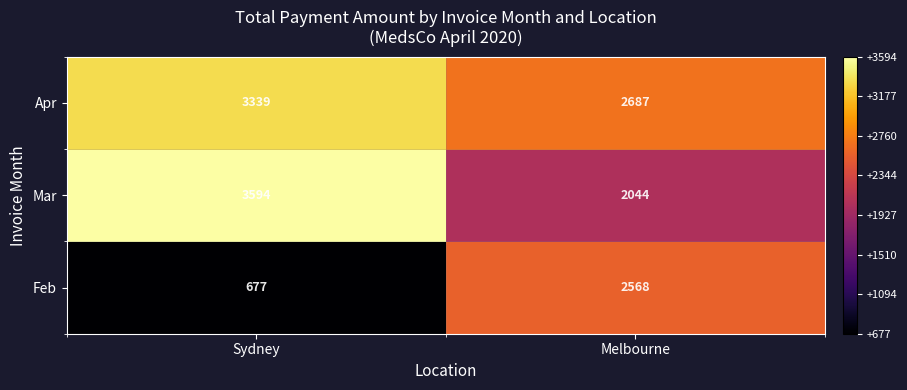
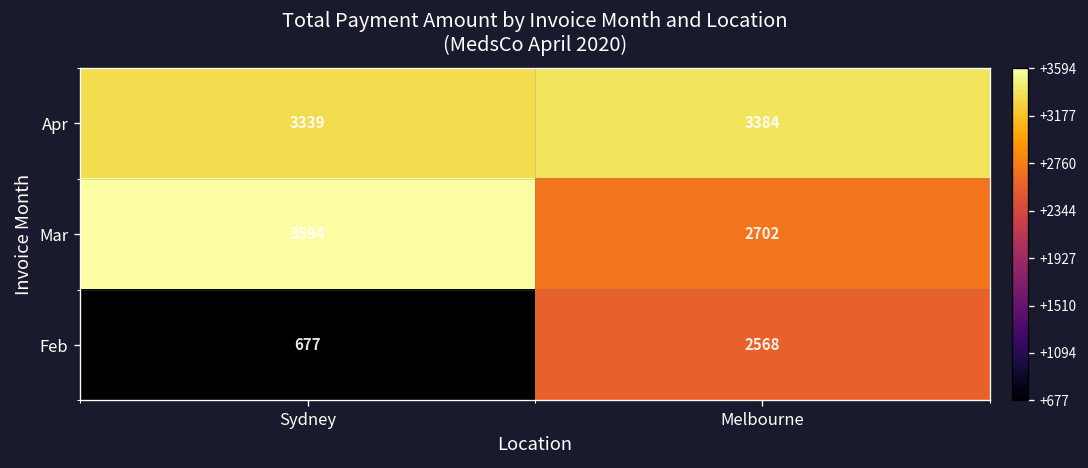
  {
    "Apr": {
      "Sydney": 3339,
-     "Melbourne": 2687
+     "Melbourne": 3384
    },
    "Mar": {
      "Sydney": 3594,
-     "Melbourne": 2044
+     "Melbourne": 2702
    },
    "Feb": {
      "Sydney": 677,
      "Melbourne": 2568
    }
  }
